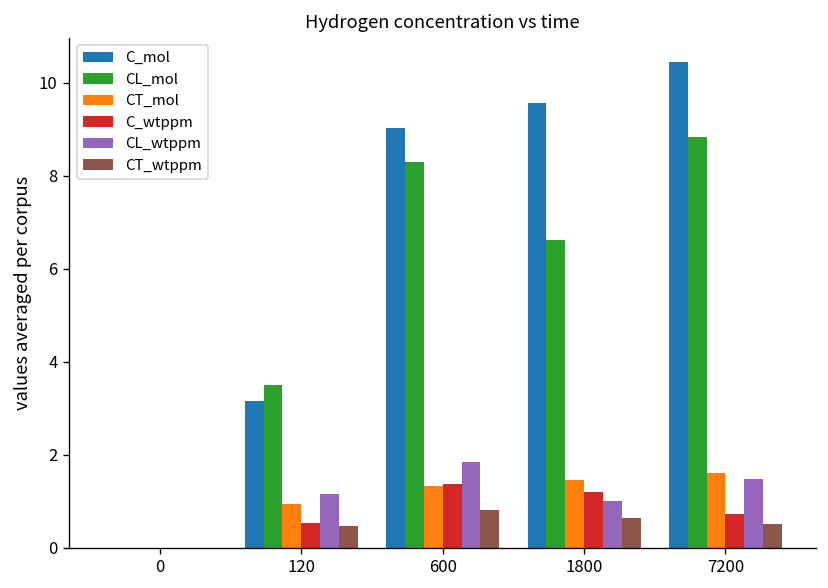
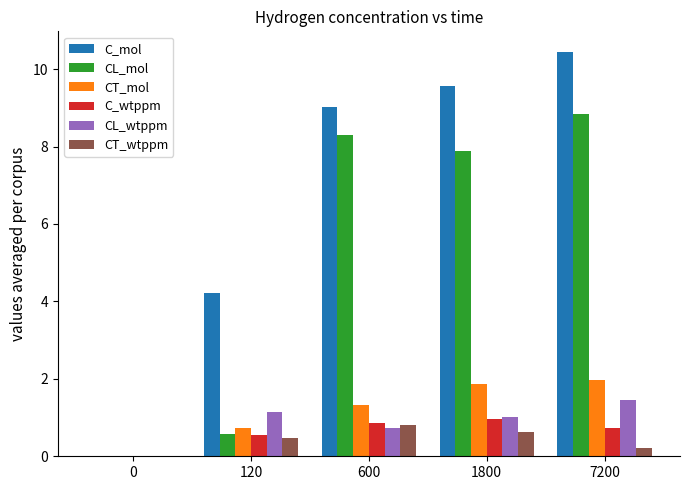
  {
    "C_mol": {
      "0": 0.0,
-     "120": 3.1,
+     "120": 4.2,
      "600": 9.0,
      "1800": 9.6,
      "7200": 10.5
    },
    "CL_mol": {
      "0": 0.0,
-     "120": 3.5,
+     "120": 0.6,
      "600": 8.3,
-     "1800": 6.6,
+     "1800": 7.9,
      "7200": 8.8
    },
    "CT_mol": {
      "0": 0.0,
-     "120": 0.9,
+     "120": 0.7,
      "600": 1.3,
-     "1800": 1.5,
-     "7200": 1.6
+     "1800": 1.9,
+     "7200": 2.0
    },
    "C_wtppm": {
      "0": 0.0,
      "120": 0.5,
-     "600": 1.4,
-     "1800": 1.2,
+     "600": 0.9,
+     "1800": 1.0,
      "7200": 0.7
    },
    "CL_wtppm": {
      "0": 0.0,
      "120": 1.1,
-     "600": 1.8,
+     "600": 0.7,
      "1800": 1.0,
      "7200": 1.5
    },
    "CT_wtppm": {
      "0": 0.0,
      "120": 0.5,
      "600": 0.8,
      "1800": 0.6,
-     "7200": 0.5
+     "7200": 0.2
    }
  }
